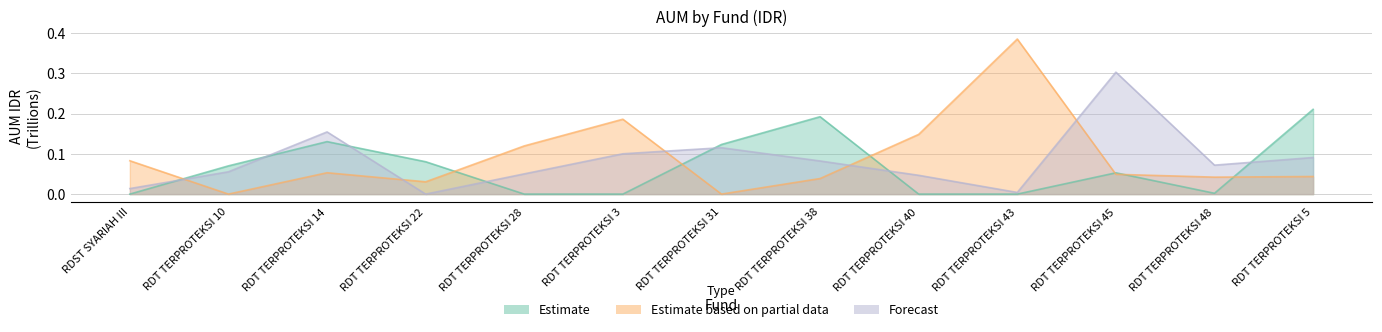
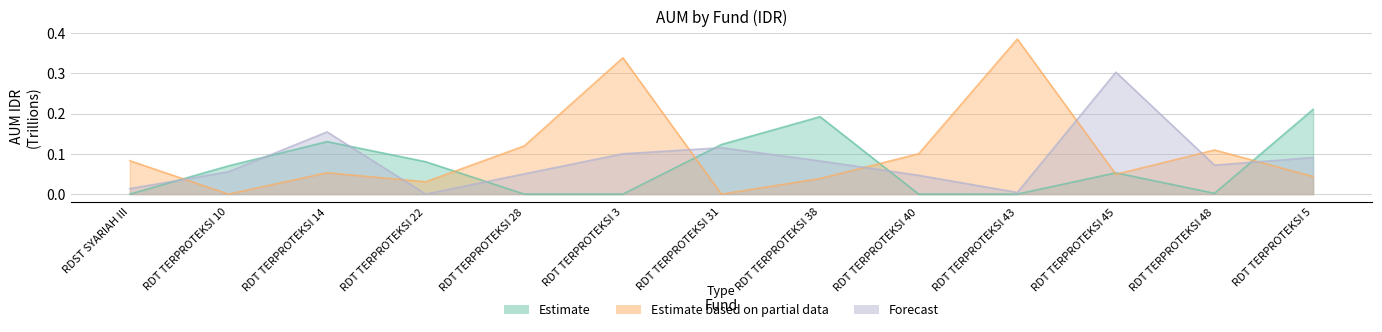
  {
    "Estimate based on partial data": {
      "RDST SYARIAH III": 0.08,
      "RDT TERPROTEKSI 10": 0.00,
      "RDT TERPROTEKSI 14": 0.05,
      "RDT TERPROTEKSI 22": 0.03,
      "RDT TERPROTEKSI 28": 0.12,
-     "RDT TERPROTEKSI 3": 0.19,
+     "RDT TERPROTEKSI 3": 0.34,
      "RDT TERPROTEKSI 31": 0.00,
      "RDT TERPROTEKSI 38": 0.04,
-     "RDT TERPROTEKSI 40": 0.15,
+     "RDT TERPROTEKSI 40": 0.10,
      "RDT TERPROTEKSI 43": 0.39,
-     "RDT TERPROTEKSI 48": 0.04,
+     "RDT TERPROTEKSI 48": 0.11,
      "RDT TERPROTEKSI 5": 0.04
    }
  }
